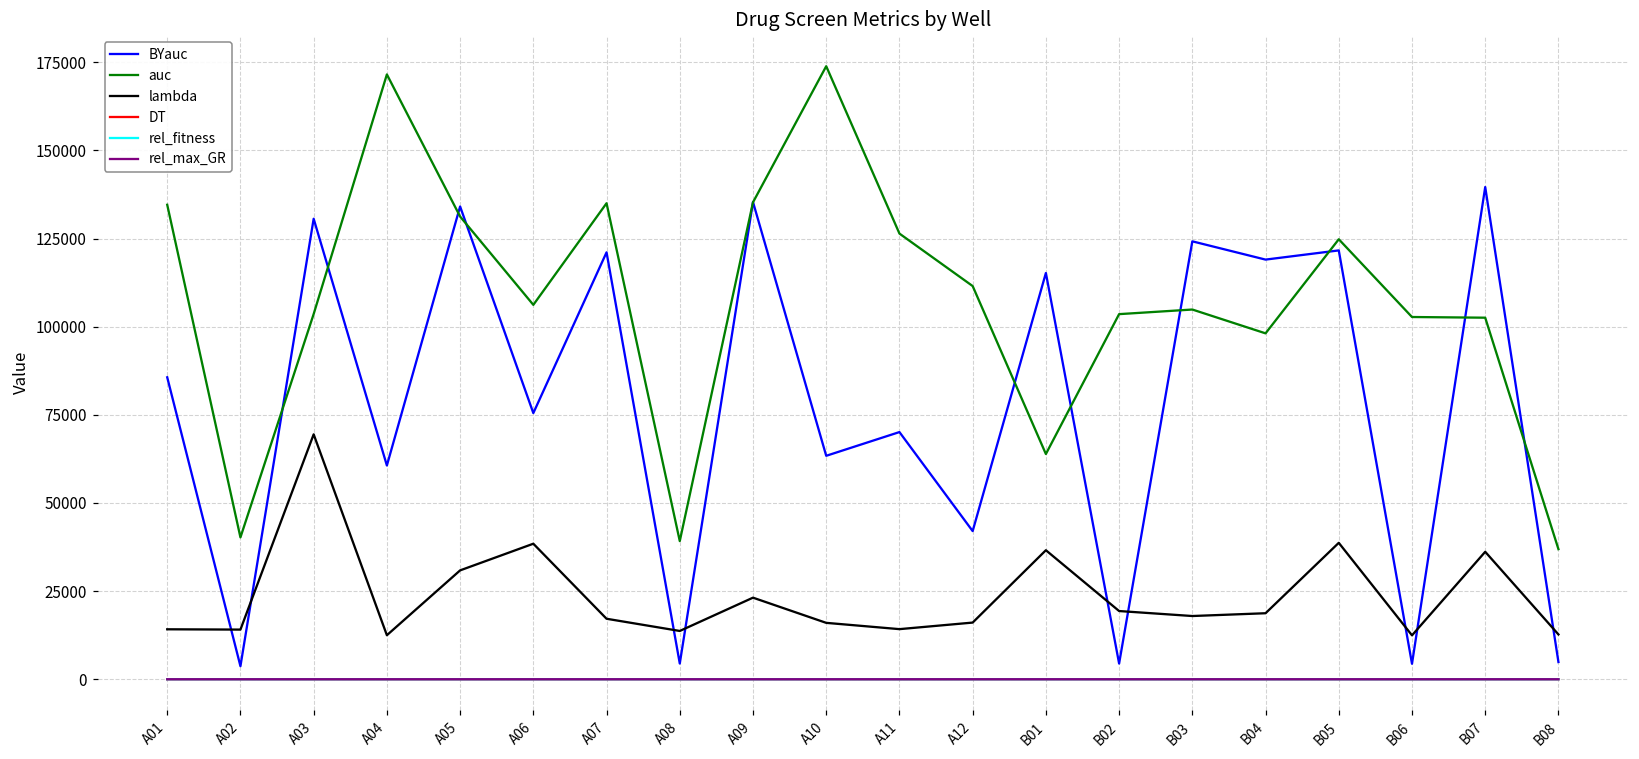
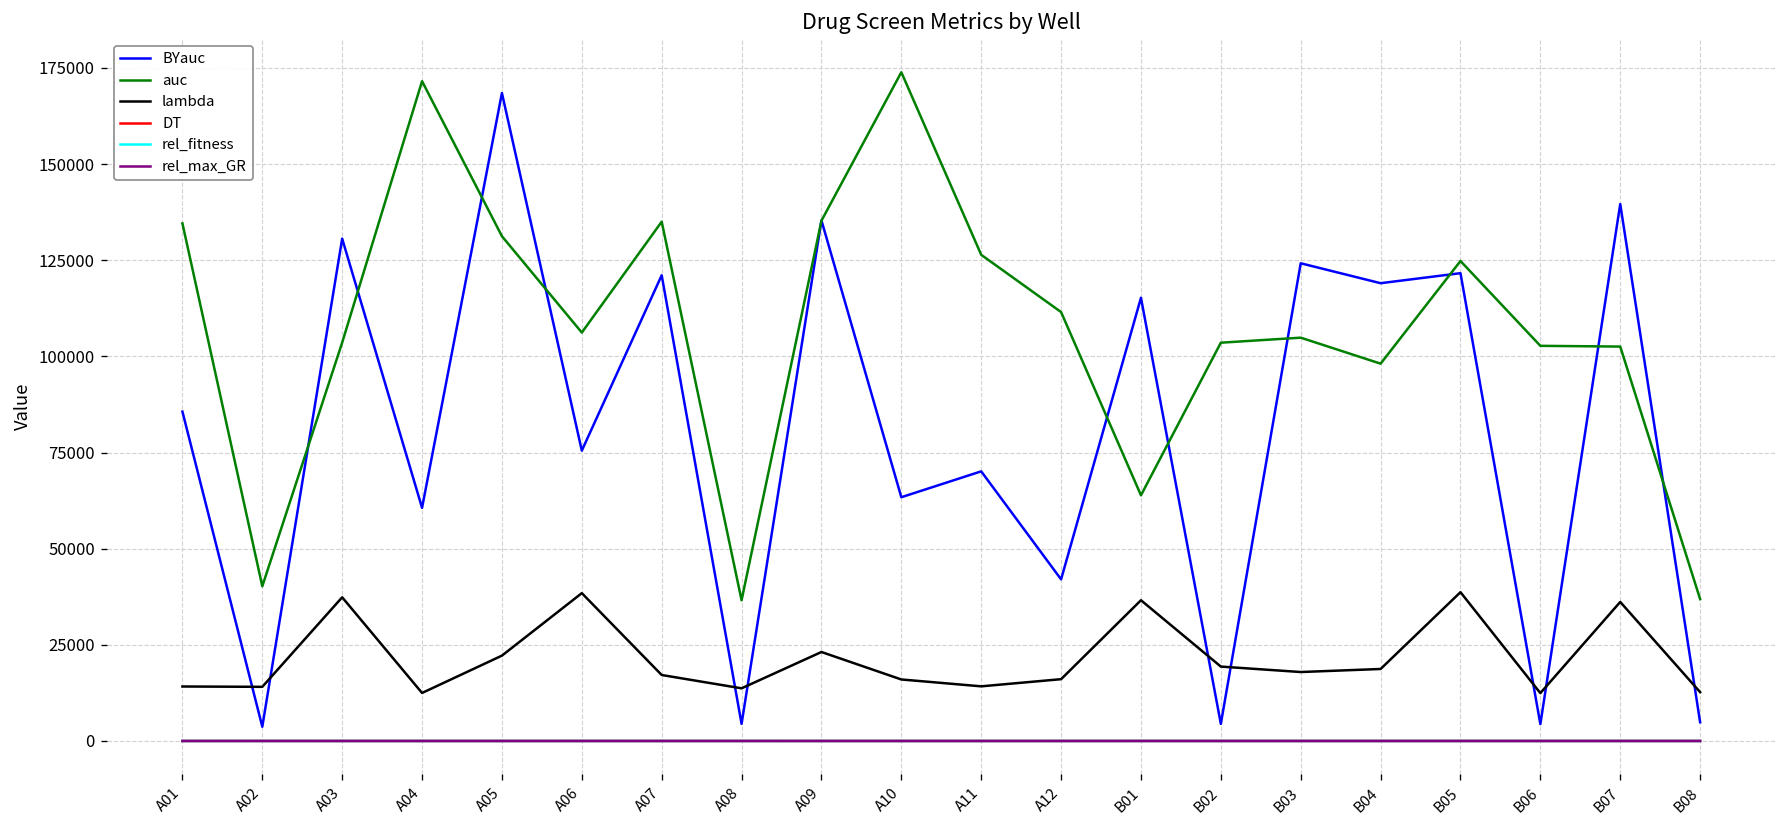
  {
    "BYauc": {
      "A01": 86000,
      "A02": 4000,
      "A03": 131000,
      "A04": 61000,
-     "A05": 134000,
+     "A05": 168000,
      "A06": 75000,
      "A07": 121000,
      "A08": 4000,
      "A10": 63000,
      "A11": 70000,
      "A12": 42000,
      "B01": 115000,
      "B02": 4000,
      "B03": 124000,
      "B04": 119000,
      "B05": 122000,
      "B06": 4000,
      "B07": 140000,
      "B08": 5000
    },
    "auc": {
      "A01": 135000,
      "A02": 40000,
      "A03": 104000,
      "A04": 172000,
      "A05": 131000,
      "A06": 106000,
      "A07": 135000,
-     "A08": 39000,
+     "A08": 37000,
      "A10": 174000,
      "A11": 126000,
      "A12": 112000,
      "B01": 64000,
      "B02": 104000,
      "B03": 105000,
      "B04": 98000,
      "B05": 125000,
      "B06": 103000,
      "B07": 103000,
      "B08": 37000
    },
    "lambda": {
      "A01": 14000,
      "A02": 14000,
-     "A03": 69000,
+     "A03": 37000,
      "A04": 12000,
-     "A05": 31000,
+     "A05": 22000,
      "A06": 38000,
      "A07": 17000,
      "A08": 14000,
      "A09": 23000,
      "A10": 16000,
      "A11": 14000,
      "A12": 16000,
      "B01": 37000,
      "B02": 19000,
      "B03": 18000,
      "B04": 19000,
      "B05": 39000,
      "B06": 12000,
      "B07": 36000,
      "B08": 13000
    },
    "rel_max_GR": {
      "A01": 0,
      "A02": 0,
      "A03": 0,
      "A04": 0,
      "A05": 0,
      "A06": 0,
      "A07": 0,
      "A08": 0,
      "A09": 0,
      "A10": 0,
      "A11": 0,
      "A12": 0,
      "B01": 0,
      "B02": 0,
      "B03": 0,
      "B04": 0,
      "B05": 0,
      "B06": 0,
      "B07": 0,
      "B08": 0
    }
  }
